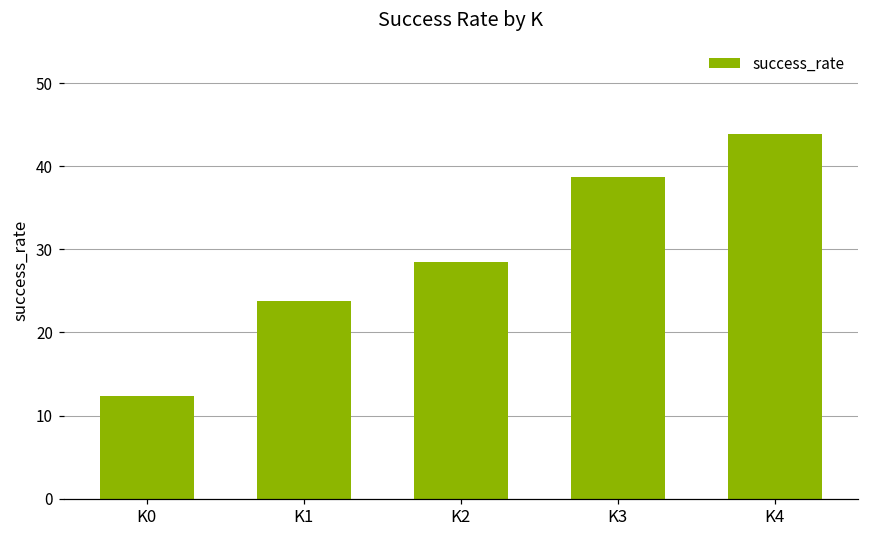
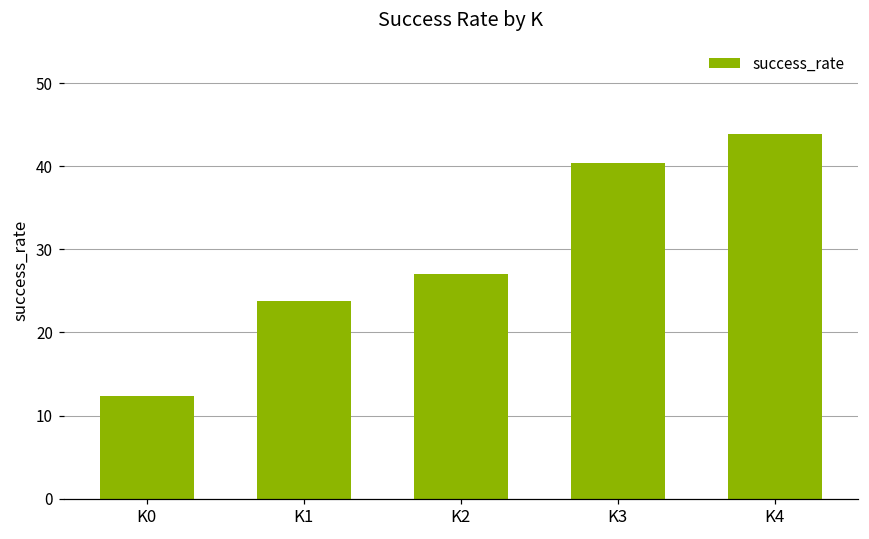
  {
    "K0": 12,
    "K1": 24,
-   "K2": 29,
-   "K3": 39,
+   "K2": 27,
+   "K3": 40,
    "K4": 44
  }
